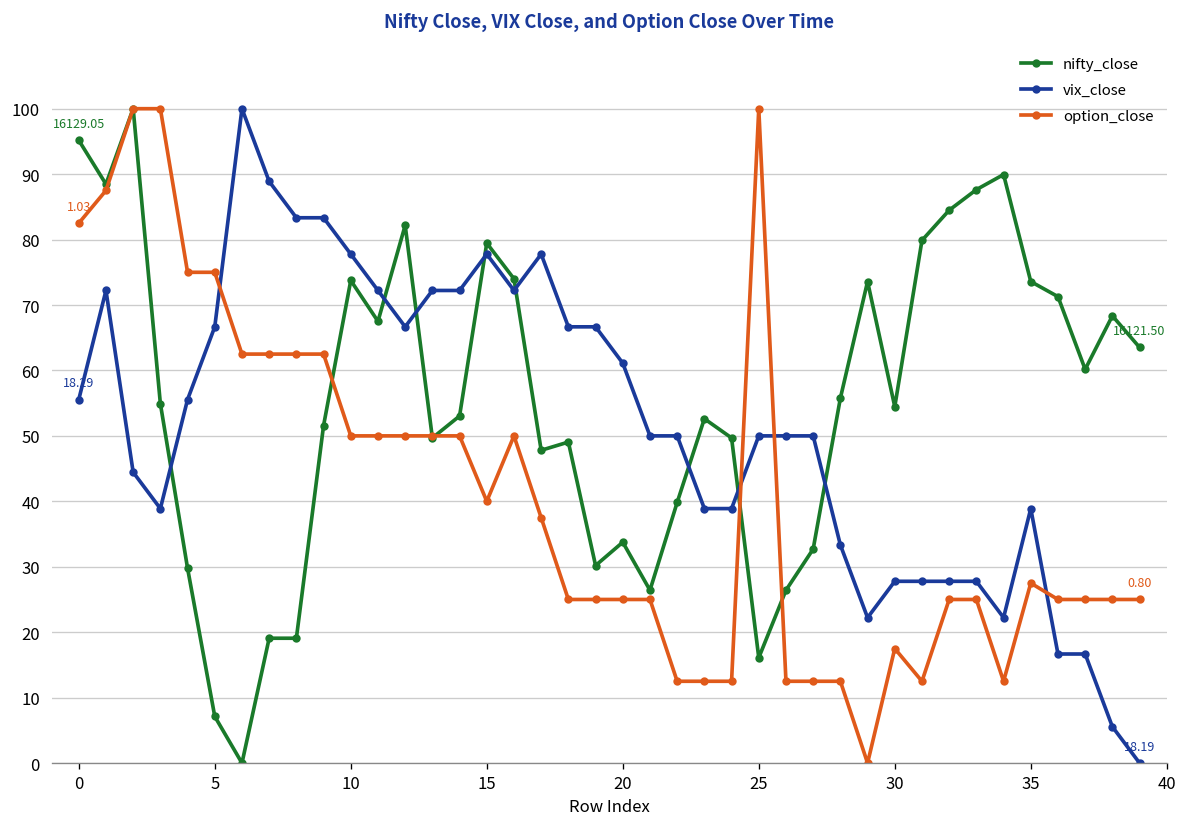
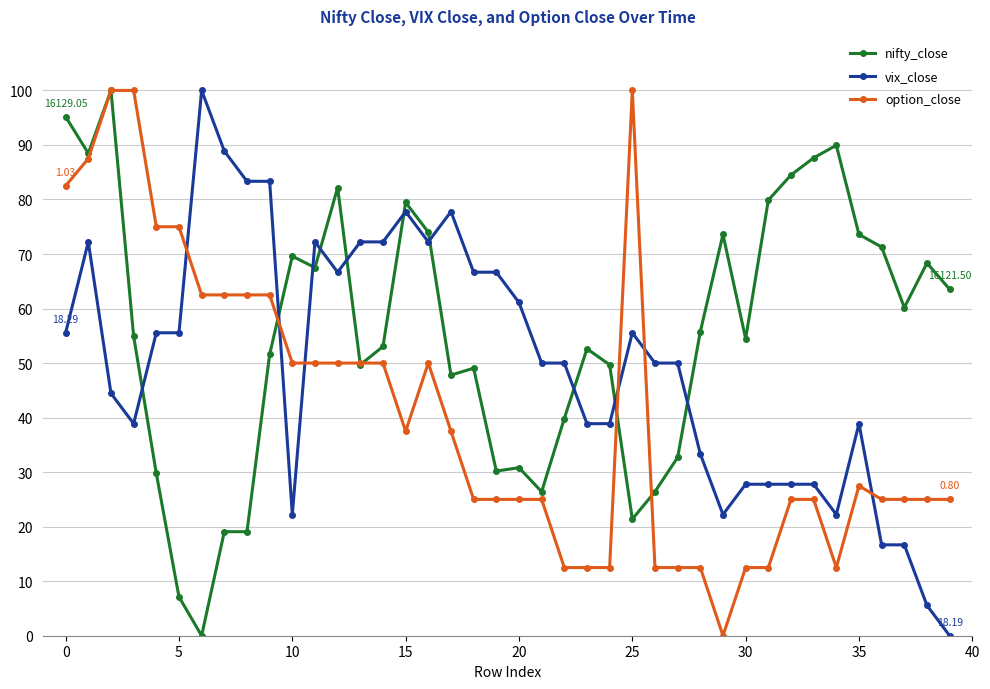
  {
    "nifty_close": {
      "5": 7,
-     "10": 74,
+     "10": 70,
      "15": 79,
-     "20": 34,
-     "25": 16,
+     "20": 31,
+     "25": 21,
      "30": 54,
      "35": 74
    },
    "vix_close": {
-     "5": 67,
-     "10": 78,
+     "5": 56,
+     "10": 22,
      "15": 78,
      "20": 61,
-     "25": 50,
+     "25": 56,
      "30": 28,
      "35": 39
    },
    "option_close": {
      "5": 75,
      "10": 50,
-     "15": 40,
+     "15": 37,
      "20": 25,
      "25": 100,
-     "30": 18,
+     "30": 13,
      "35": 28
    }
  }
